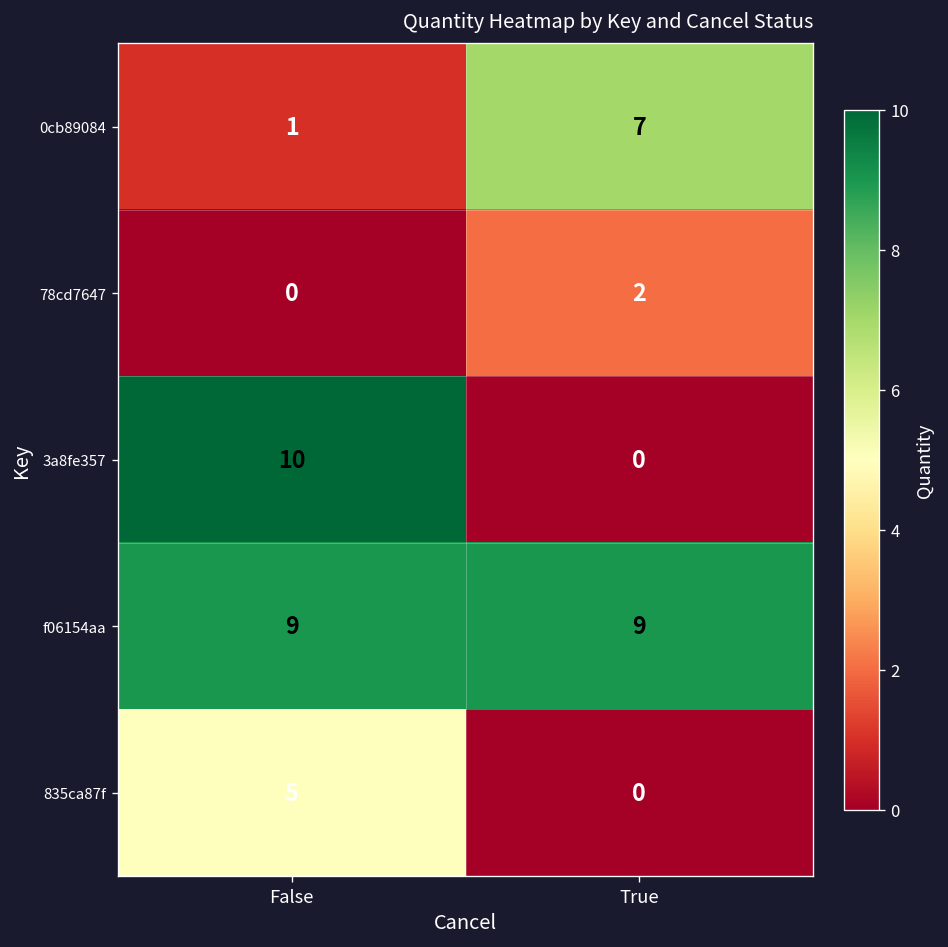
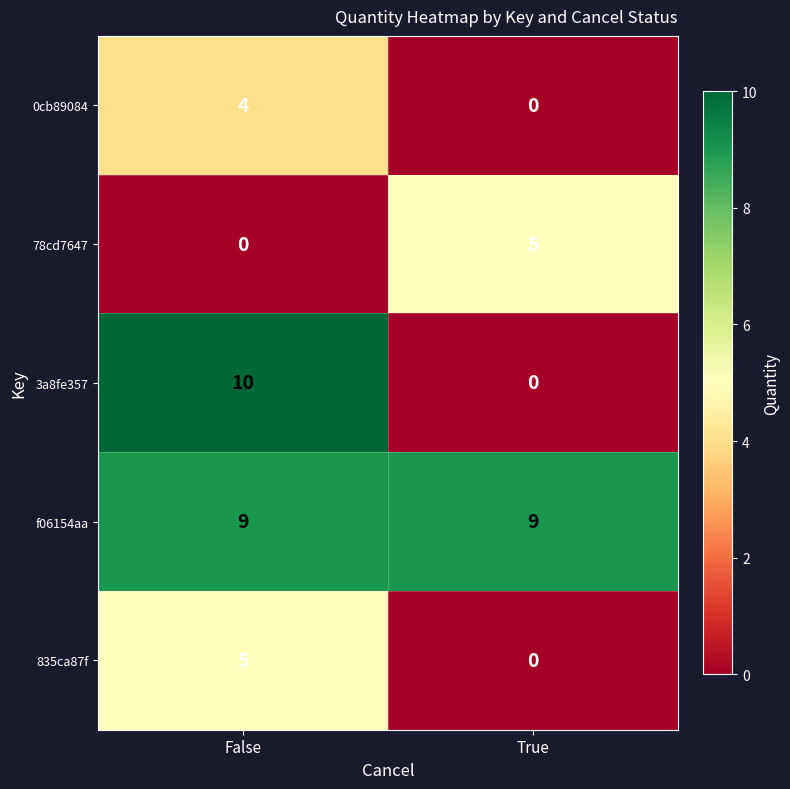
  {
    "0cb89084": {
-     "False": 1,
-     "True": 7
+     "False": 4,
+     "True": 0
    },
    "78cd7647": {
      "False": 0,
-     "True": 2
+     "True": 5
    },
    "3a8fe357": {
      "False": 10,
      "True": 0
    },
    "f06154aa": {
      "False": 9,
      "True": 9
    },
    "835ca87f": {
      "False": 5,
      "True": 0
    }
  }
